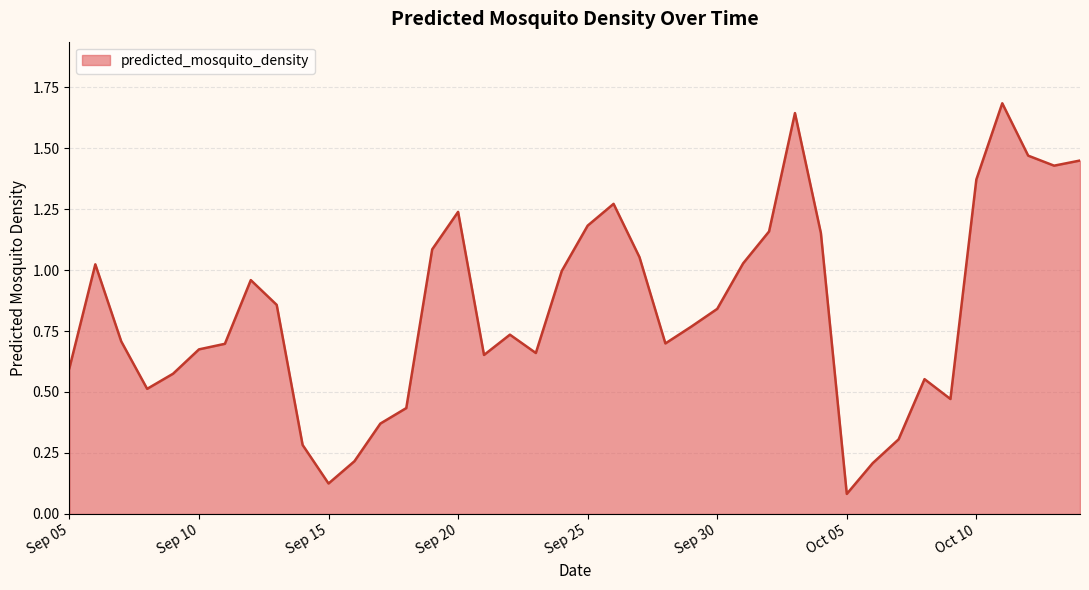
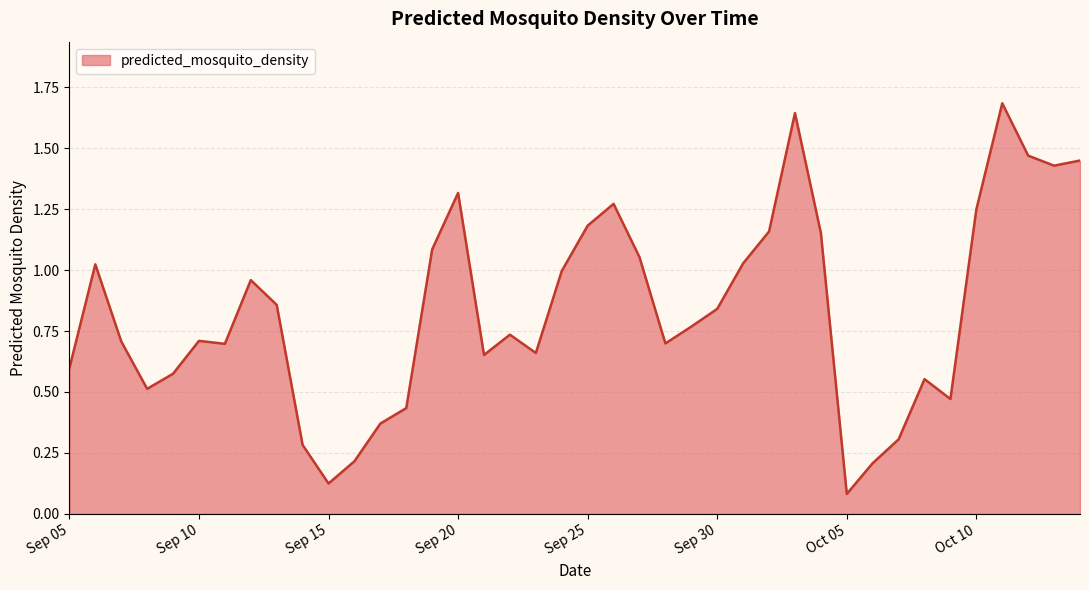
  {
    "Sep 05": 0.60,
-   "Sep 10": 0.67,
+   "Sep 10": 0.71,
    "Sep 15": 0.12,
-   "Sep 20": 1.24,
+   "Sep 20": 1.32,
    "Sep 25": 1.18,
    "Sep 30": 0.84,
    "Oct 05": 0.08,
-   "Oct 10": 1.37
+   "Oct 10": 1.25
  }
